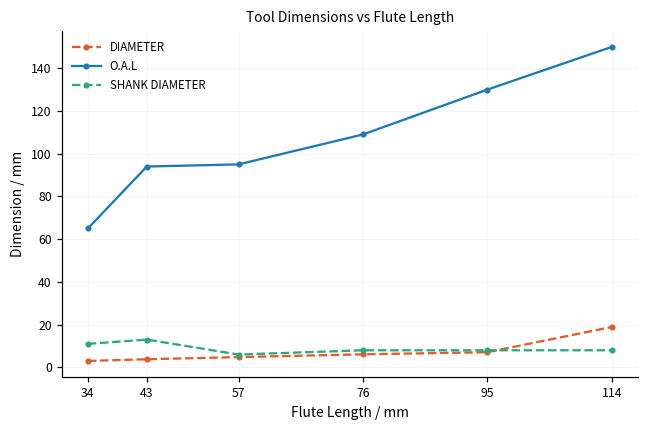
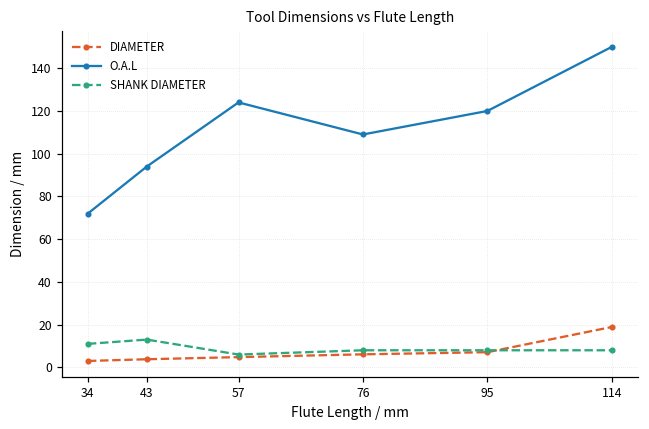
  {
    "DIAMETER": {
      "34": 3,
      "43": 4,
      "76": 6,
      "114": 19
    },
    "O.A.L": {
-     "34": 65,
+     "34": 72,
      "43": 94,
-     "57": 95,
+     "57": 124,
      "76": 109,
-     "95": 130,
+     "95": 120,
      "114": 150
    },
    "SHANK DIAMETER": {
      "34": 11,
      "43": 13,
      "76": 8,
      "114": 8
    }
  }
